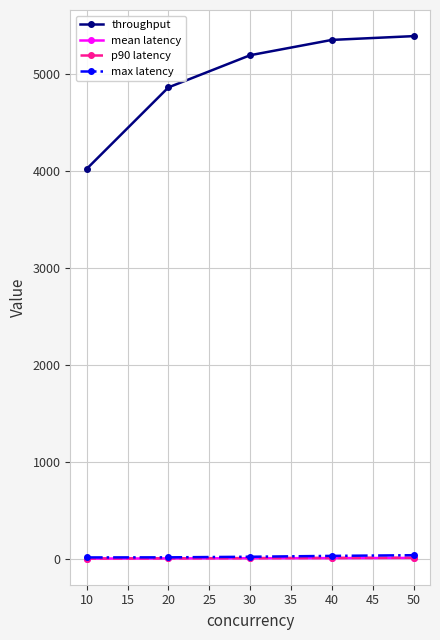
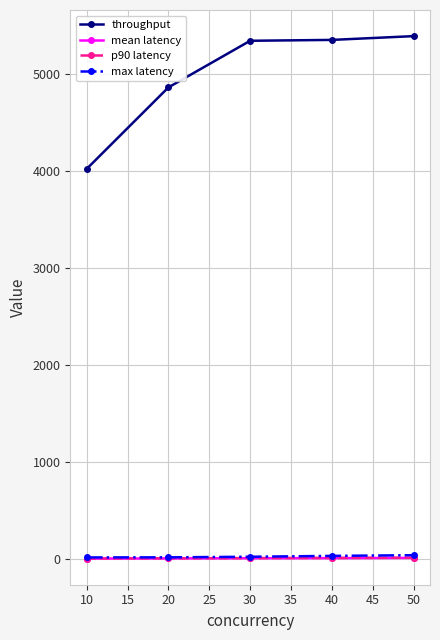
  {
    "throughput": {
      "10": 4000,
      "20": 4900,
-     "30": 5200,
+     "30": 5300,
      "40": 5400,
      "50": 5400
    }
  }
